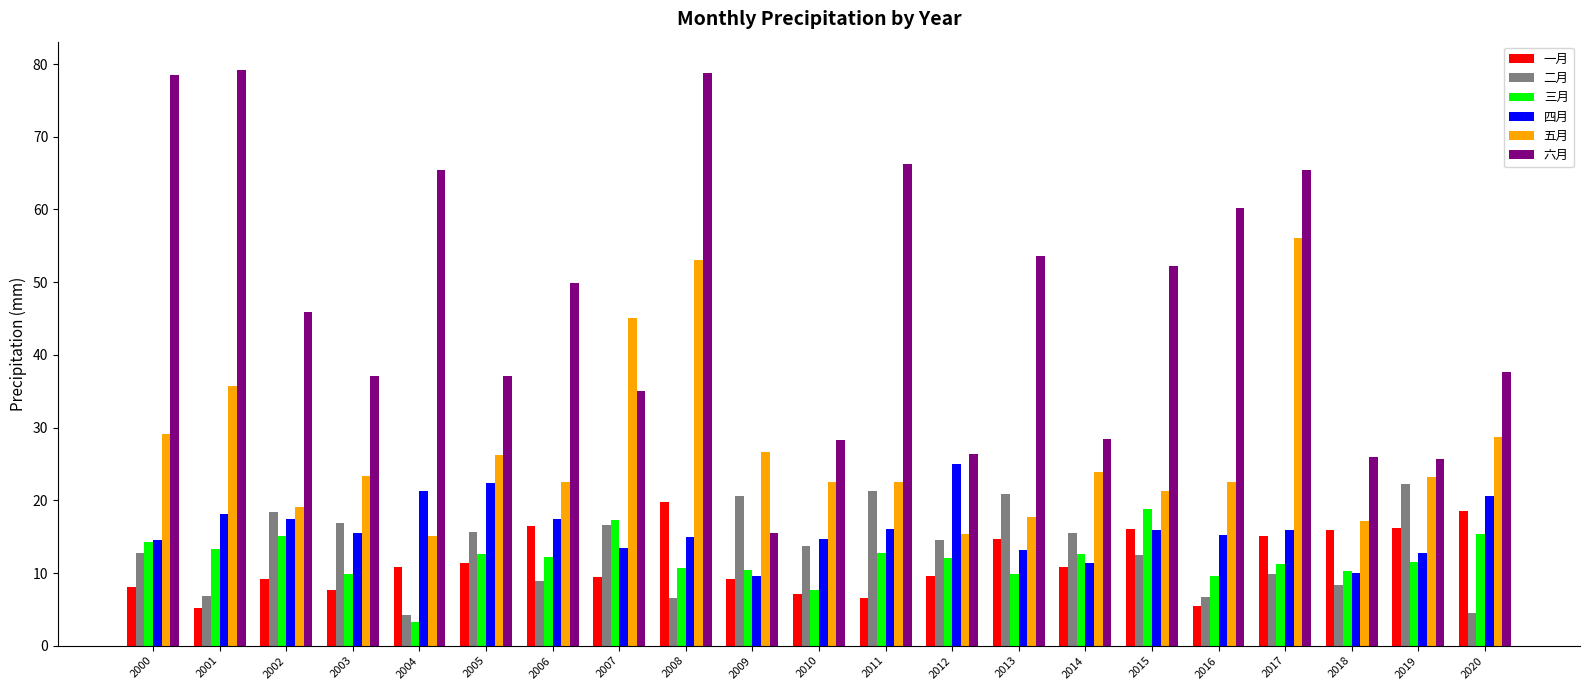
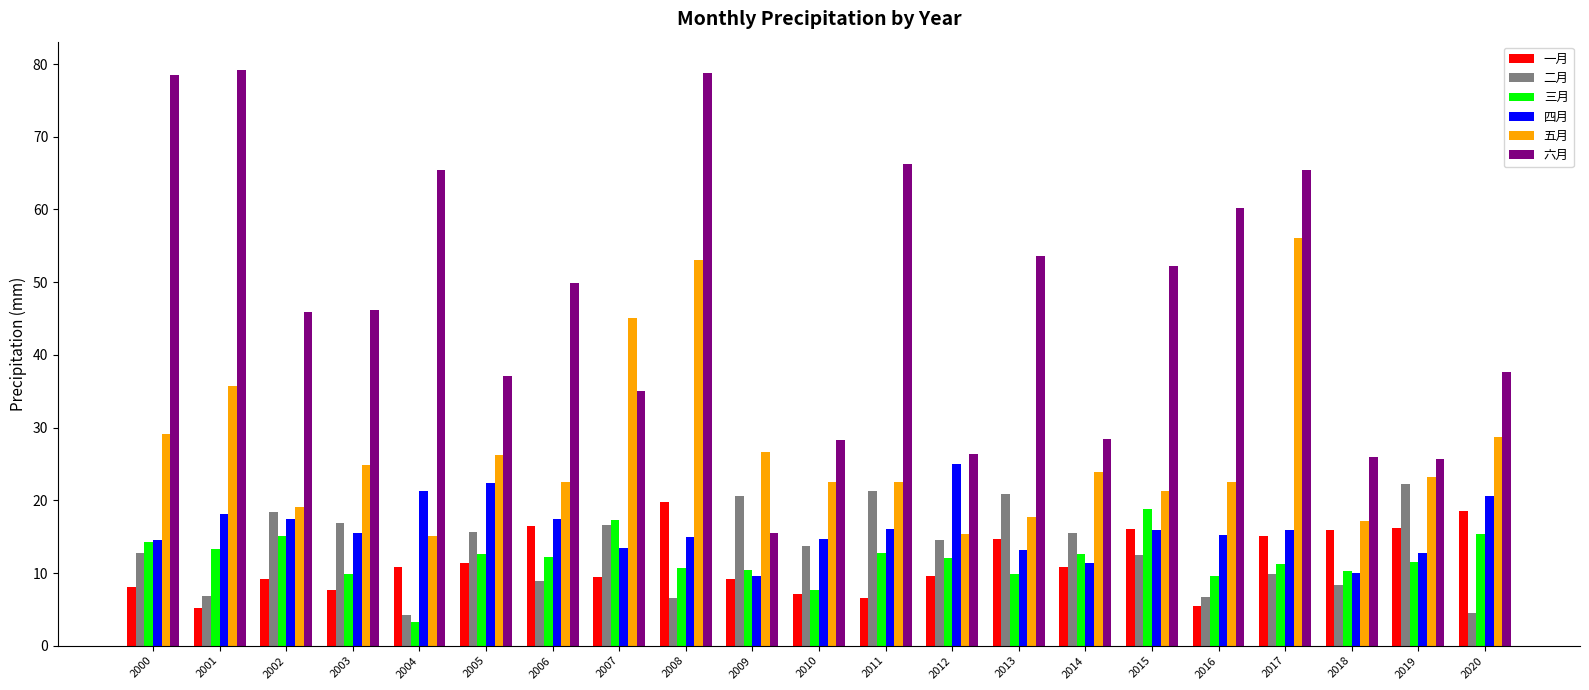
  {
    "一月": {
      "2000": 8,
      "2001": 5,
      "2002": 9,
      "2003": 8,
      "2004": 11,
      "2005": 11,
      "2006": 16,
      "2007": 9,
      "2008": 20,
      "2009": 9,
      "2010": 7,
      "2011": 7,
      "2012": 10,
      "2013": 15,
      "2014": 11,
      "2015": 16,
      "2016": 6,
      "2017": 15,
      "2018": 16,
      "2019": 16,
      "2020": 18
    },
    "二月": {
      "2000": 13,
      "2001": 7,
      "2002": 18,
      "2003": 17,
      "2004": 4,
      "2005": 16,
      "2006": 9,
      "2007": 17,
      "2008": 7,
      "2009": 21,
      "2010": 14,
      "2011": 21,
      "2012": 15,
      "2013": 21,
      "2014": 16,
      "2015": 12,
      "2016": 7,
      "2017": 10,
      "2018": 8,
      "2019": 22,
      "2020": 4
    },
    "三月": {
      "2000": 14,
      "2001": 13,
      "2002": 15,
      "2003": 10,
      "2004": 3,
      "2005": 13,
      "2006": 12,
      "2007": 17,
      "2008": 11,
      "2009": 10,
      "2010": 8,
      "2011": 13,
      "2012": 12,
      "2013": 10,
      "2014": 13,
      "2015": 19,
      "2016": 10,
      "2017": 11,
      "2018": 10,
      "2019": 11,
      "2020": 15
    },
    "四月": {
      "2000": 15,
      "2001": 18,
      "2002": 17,
      "2003": 16,
      "2004": 21,
      "2005": 22,
      "2006": 17,
      "2007": 13,
      "2008": 15,
      "2009": 10,
      "2010": 15,
      "2011": 16,
      "2012": 25,
      "2013": 13,
      "2014": 11,
      "2015": 16,
      "2016": 15,
      "2017": 16,
      "2018": 10,
      "2019": 13,
      "2020": 21
    },
    "五月": {
      "2000": 29,
      "2001": 36,
      "2002": 19,
-     "2003": 23,
+     "2003": 25,
      "2004": 15,
      "2005": 26,
      "2006": 22,
      "2007": 45,
      "2008": 53,
      "2009": 27,
      "2010": 23,
      "2011": 23,
      "2012": 15,
      "2013": 18,
      "2014": 24,
      "2015": 21,
      "2016": 23,
      "2017": 56,
      "2018": 17,
      "2019": 23,
      "2020": 29
    },
    "六月": {
      "2000": 78,
      "2001": 79,
      "2002": 46,
-     "2003": 37,
+     "2003": 46,
      "2004": 65,
      "2005": 37,
      "2006": 50,
      "2007": 35,
      "2008": 79,
      "2009": 15,
      "2010": 28,
      "2011": 66,
      "2012": 26,
      "2013": 54,
      "2014": 28,
      "2015": 52,
      "2016": 60,
      "2017": 65,
      "2018": 26,
      "2019": 26,
      "2020": 38
    }
  }
